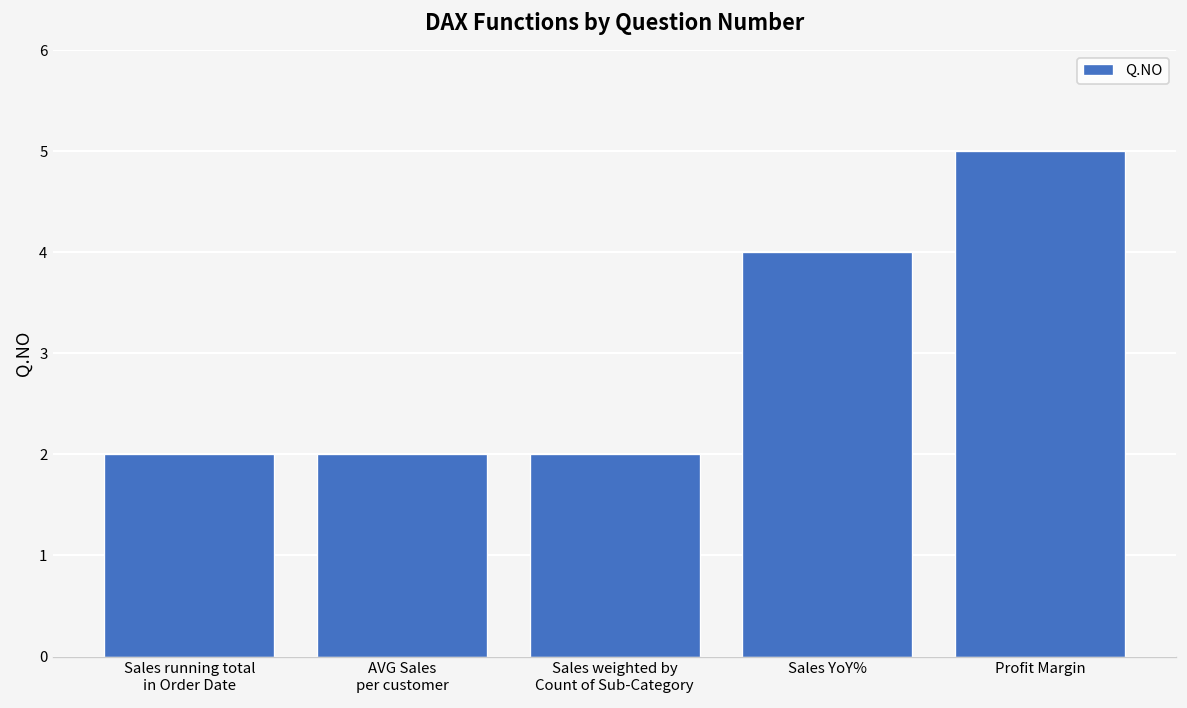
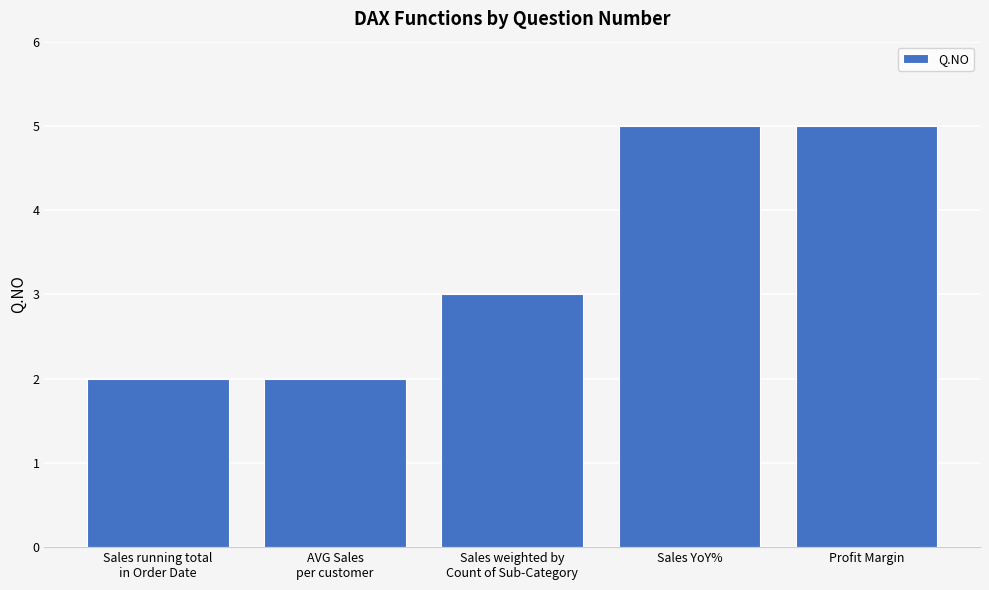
  {
    "Sales running total in Order Date": 2,
    "AVG Sales per customer": 2,
-   "Sales weighted by Count of Sub-Category": 2,
-   "Sales YoY%": 4,
+   "Sales weighted by Count of Sub-Category": 3,
+   "Sales YoY%": 5,
    "Profit Margin": 5
  }
